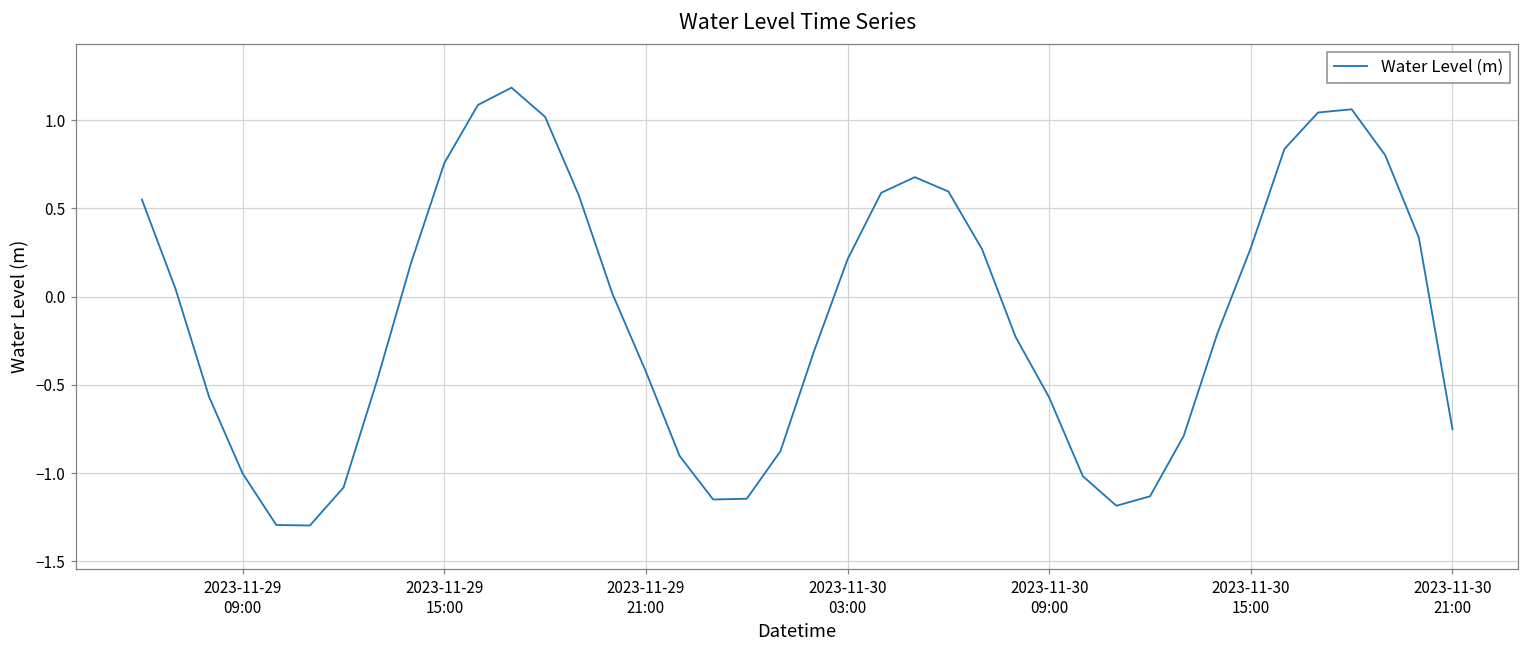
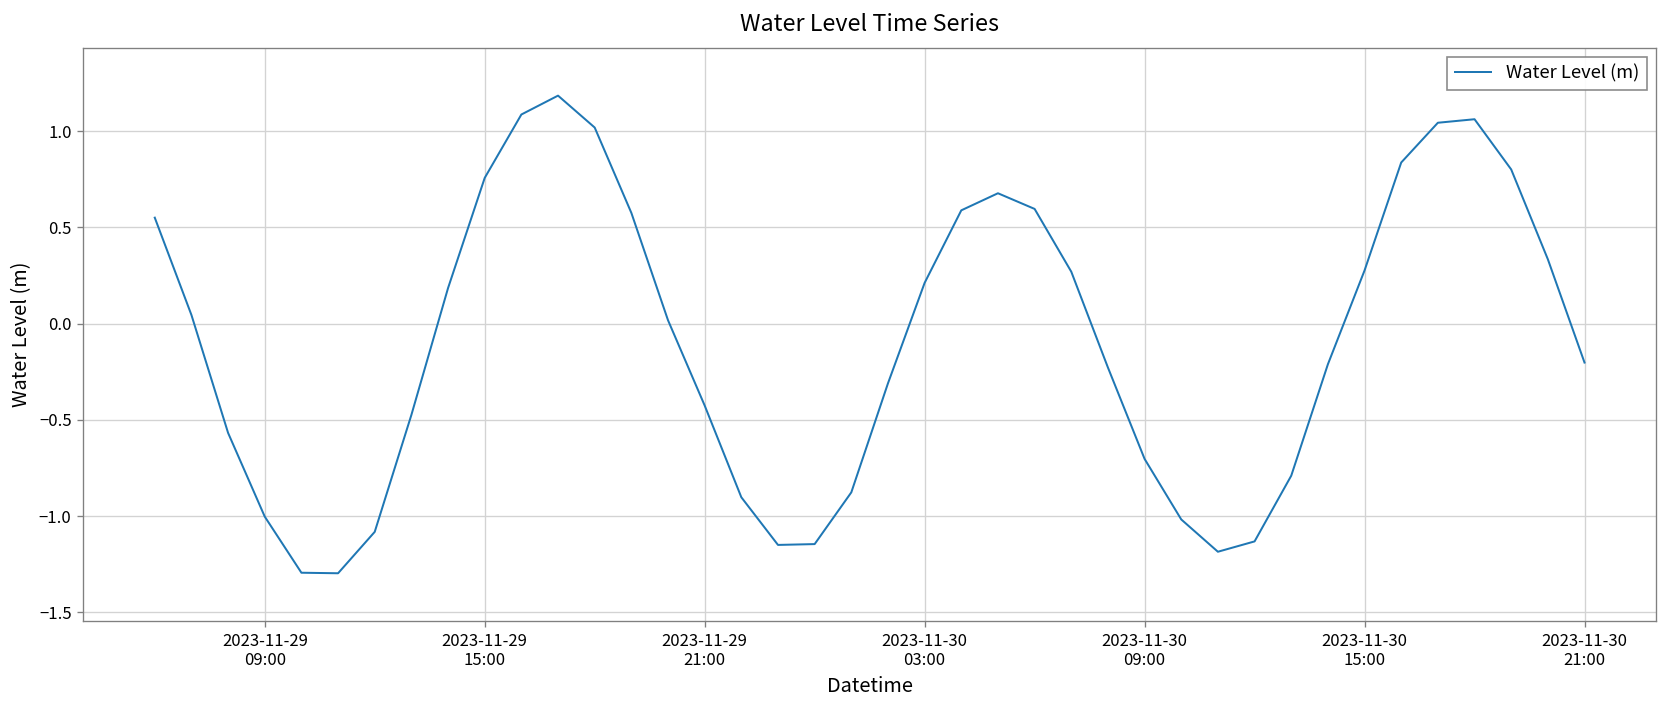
  {
    "2023-11-29 09:00": -1.00,
    "2023-11-29 15:00": 0.76,
    "2023-11-29 21:00": -0.43,
    "2023-11-30 03:00": 0.21,
-   "2023-11-30 09:00": -0.57,
+   "2023-11-30 09:00": -0.70,
    "2023-11-30 15:00": 0.28,
-   "2023-11-30 21:00": -0.75
+   "2023-11-30 21:00": -0.20
  }
